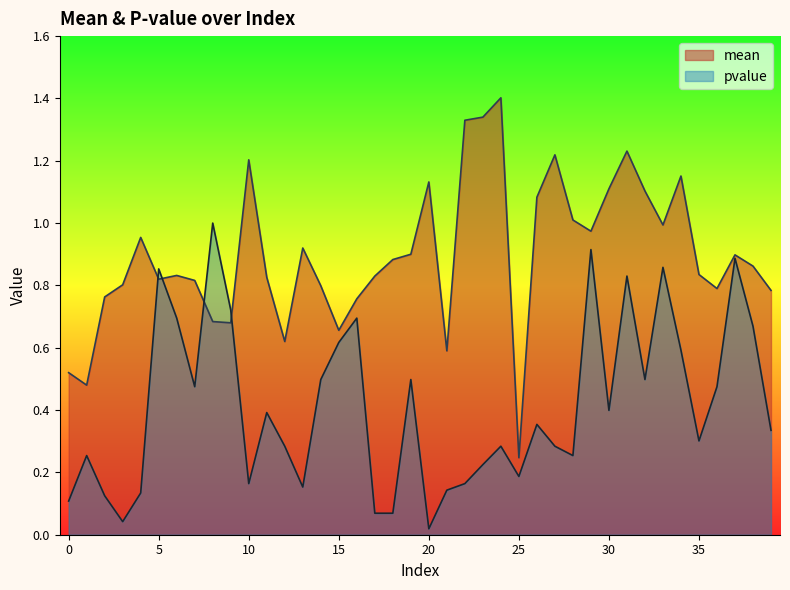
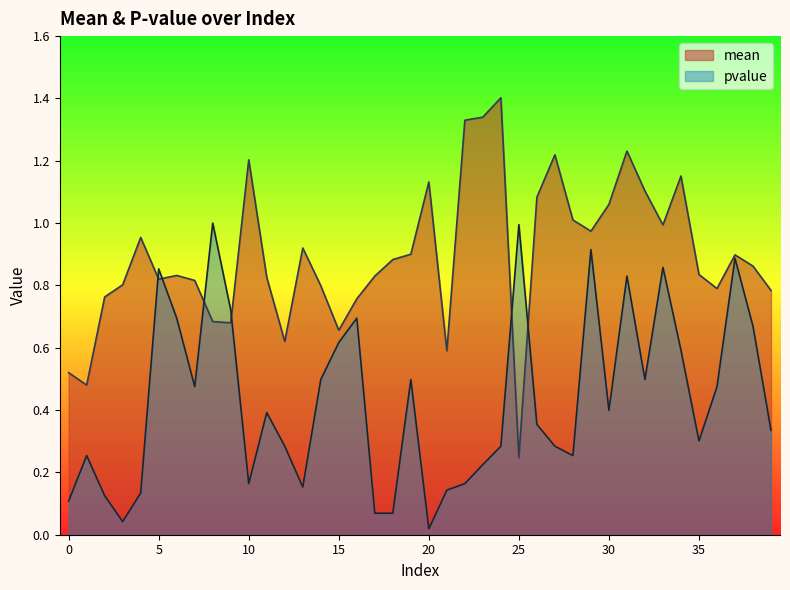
  {
    "mean": {
      "0": 0.52,
      "5": 0.82,
      "10": 1.20,
      "15": 0.66,
      "20": 1.13,
      "25": 0.25,
-     "30": 1.11,
+     "30": 1.06,
      "35": 0.84
    },
    "pvalue": {
      "0": 0.11,
      "5": 0.85,
      "10": 0.16,
      "15": 0.62,
      "20": 0.02,
-     "25": 0.19,
+     "25": 1.00,
      "30": 0.40,
      "35": 0.30
    }
  }
